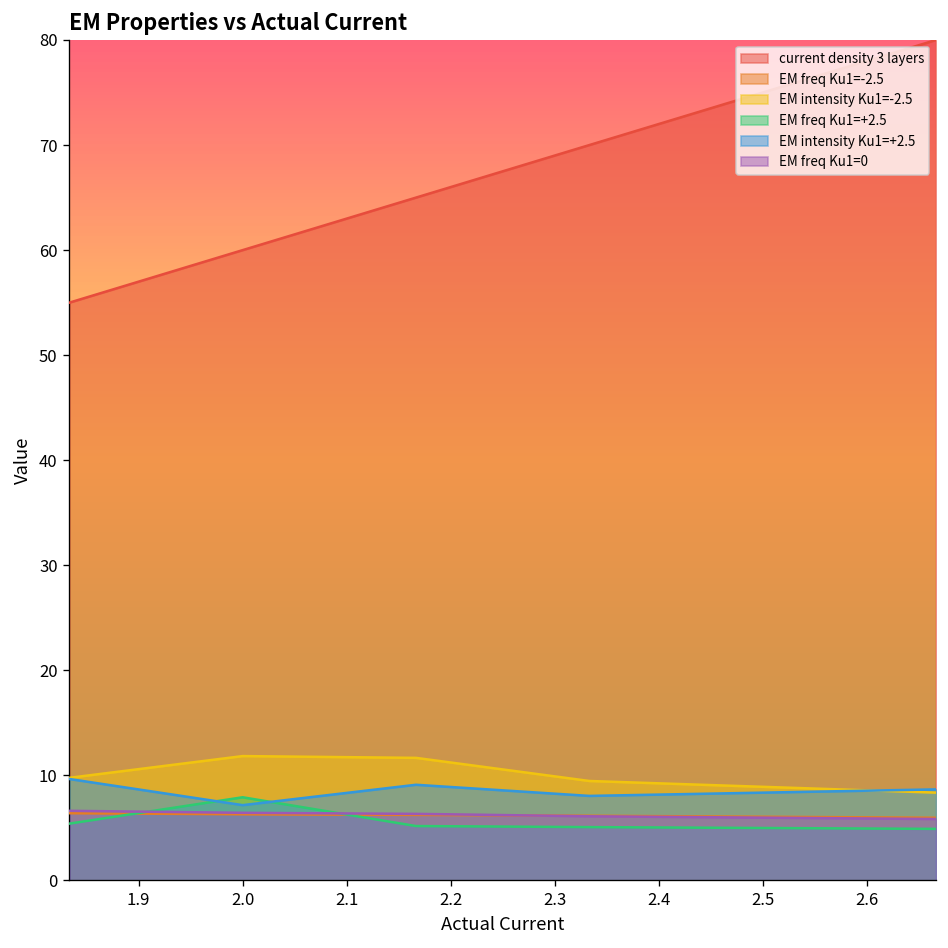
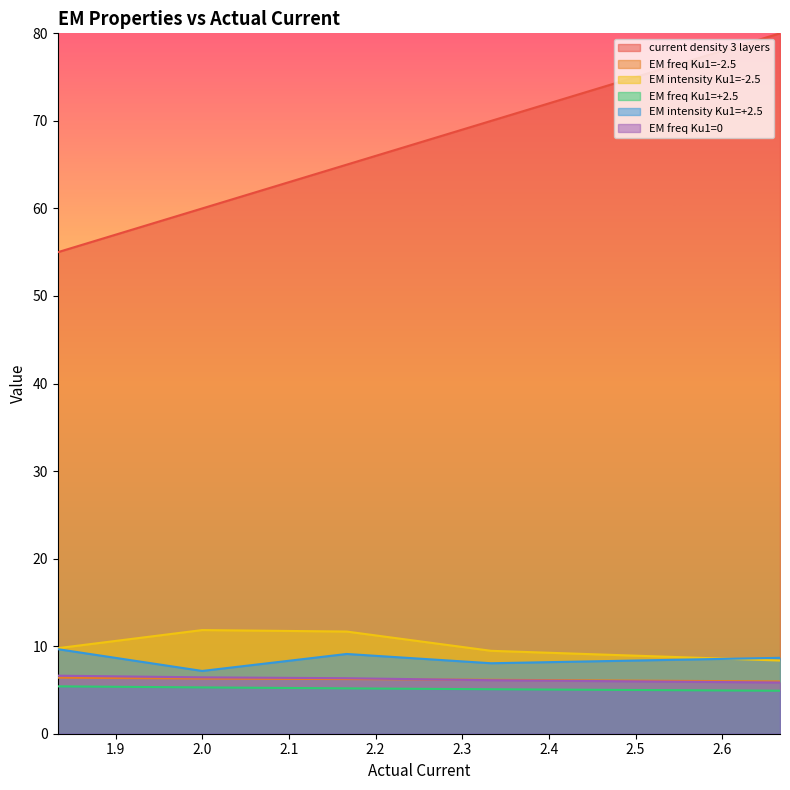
  {
    "EM freq Ku1=+2.5": {
-     "2.0": 8
+     "2.0": 5
    },
    "EM intensity Ku1=+2.5": {
      "2.0": 7
    }
  }
